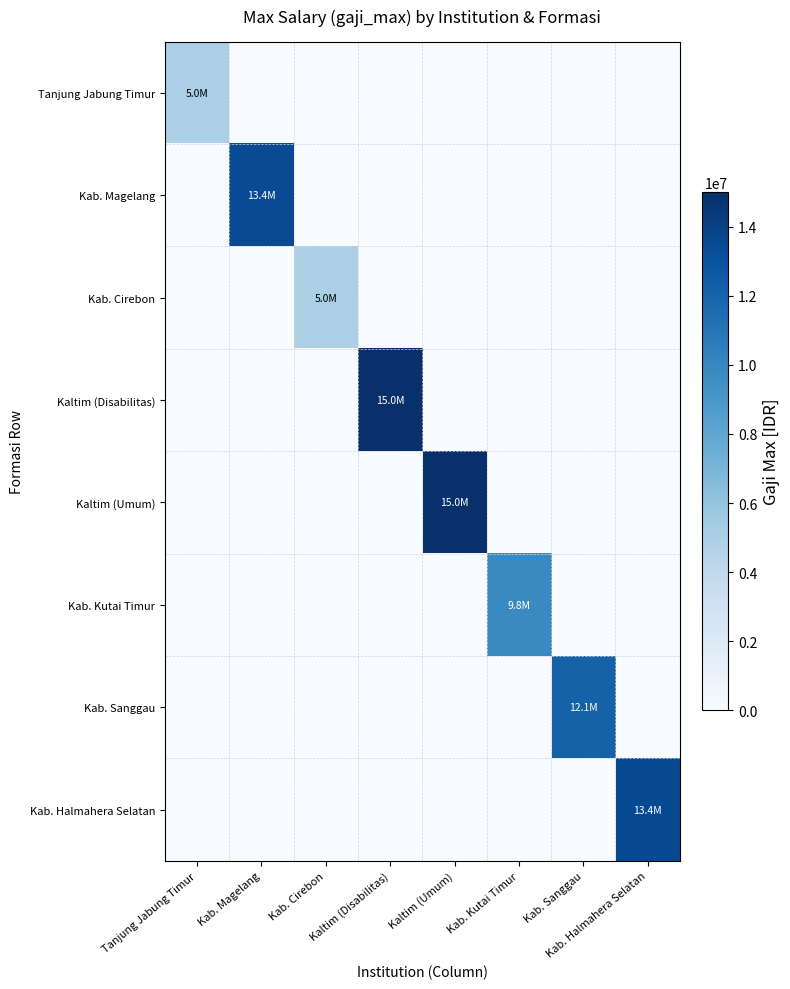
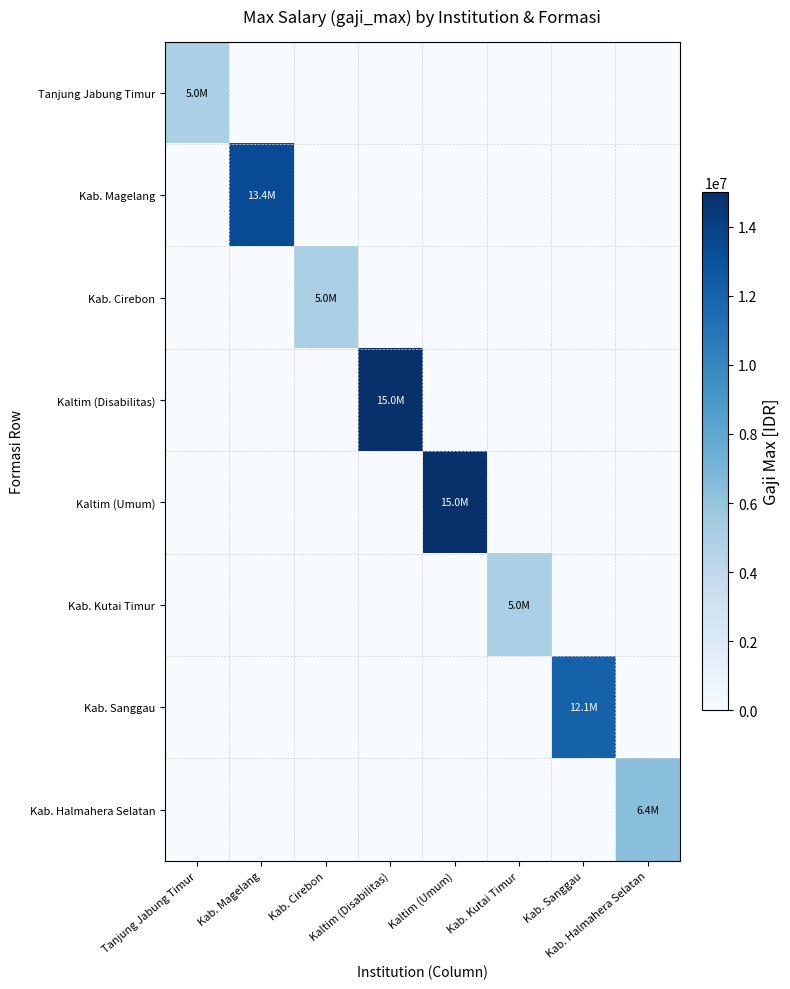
  {
    "Tanjung Jabung Timur": {
      "Tanjung Jabung Timur": "5.0M"
    },
    "Kab. Magelang": {
      "Kab. Magelang": "13.4M"
    },
    "Kab. Cirebon": {
      "Kab. Cirebon": "5.0M"
    },
    "Kaltim (Disabilitas)": {
      "Kaltim (Disabilitas)": "15.0M"
    },
    "Kaltim (Umum)": {
      "Kaltim (Umum)": "15.0M"
    },
    "Kab. Kutai Timur": {
-     "Kab. Kutai Timur": "9.8M"
+     "Kab. Kutai Timur": "5.0M"
    },
    "Kab. Sanggau": {
      "Kab. Sanggau": "12.1M"
    },
    "Kab. Halmahera Selatan": {
-     "Kab. Halmahera Selatan": "13.4M"
+     "Kab. Halmahera Selatan": "6.4M"
    }
  }
